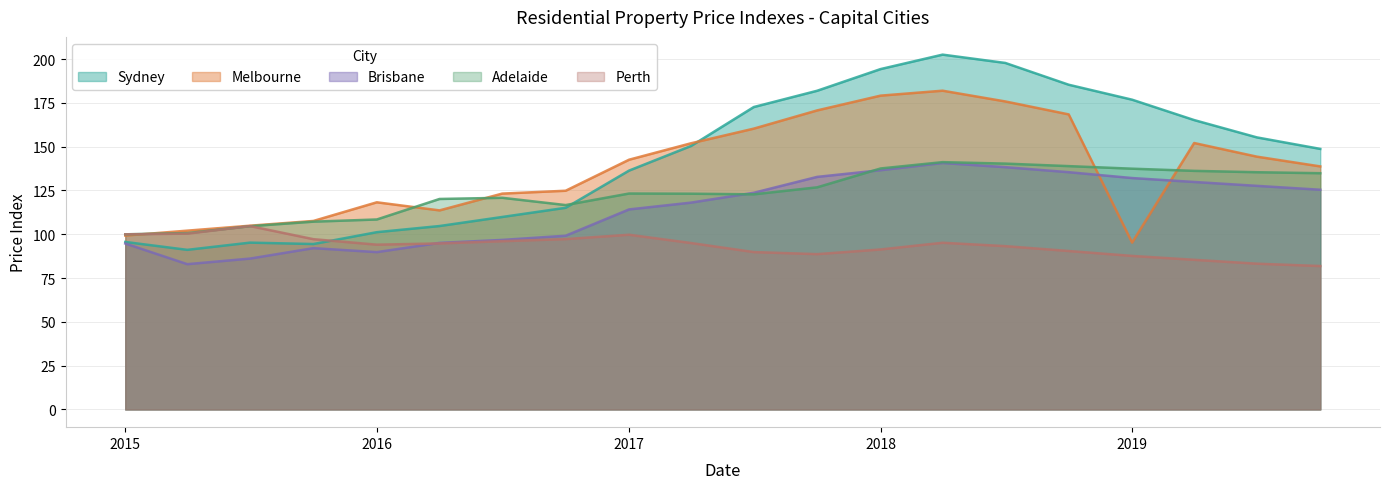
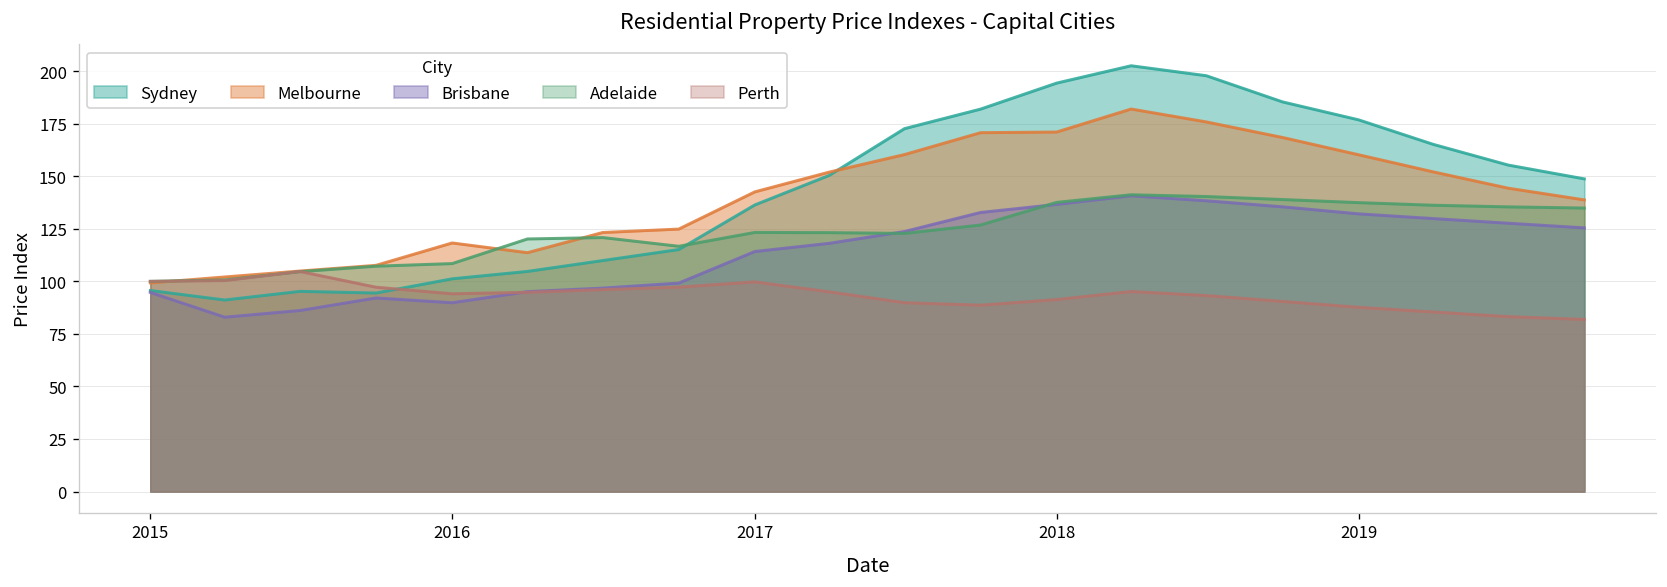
  {
    "Melbourne": {
      "2016": 118,
      "2017": 143,
-     "2018": 179,
-     "2019": 95
+     "2018": 171,
+     "2019": 160
    }
  }
